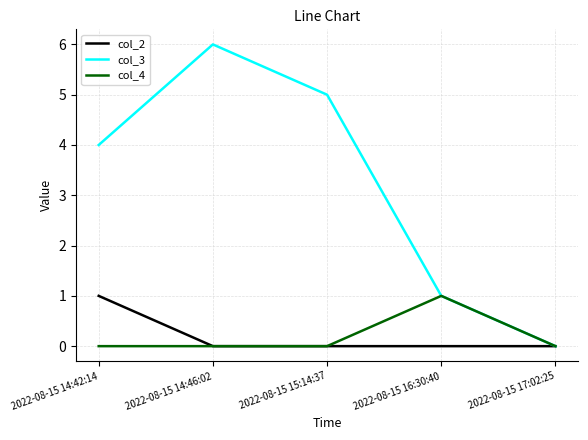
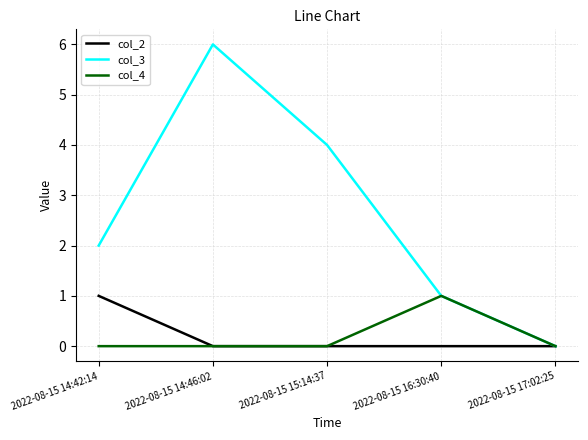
  {
    "col_2": {
      "2022-08-15 14:42:14": 1,
      "2022-08-15 16:30:40": 0
    },
    "col_3": {
-     "2022-08-15 14:42:14": 4,
+     "2022-08-15 14:42:14": 2,
      "2022-08-15 14:46:02": 6,
-     "2022-08-15 15:14:37": 5
+     "2022-08-15 15:14:37": 4
    },
    "col_4": {
      "2022-08-15 14:42:14": 0
    }
  }
